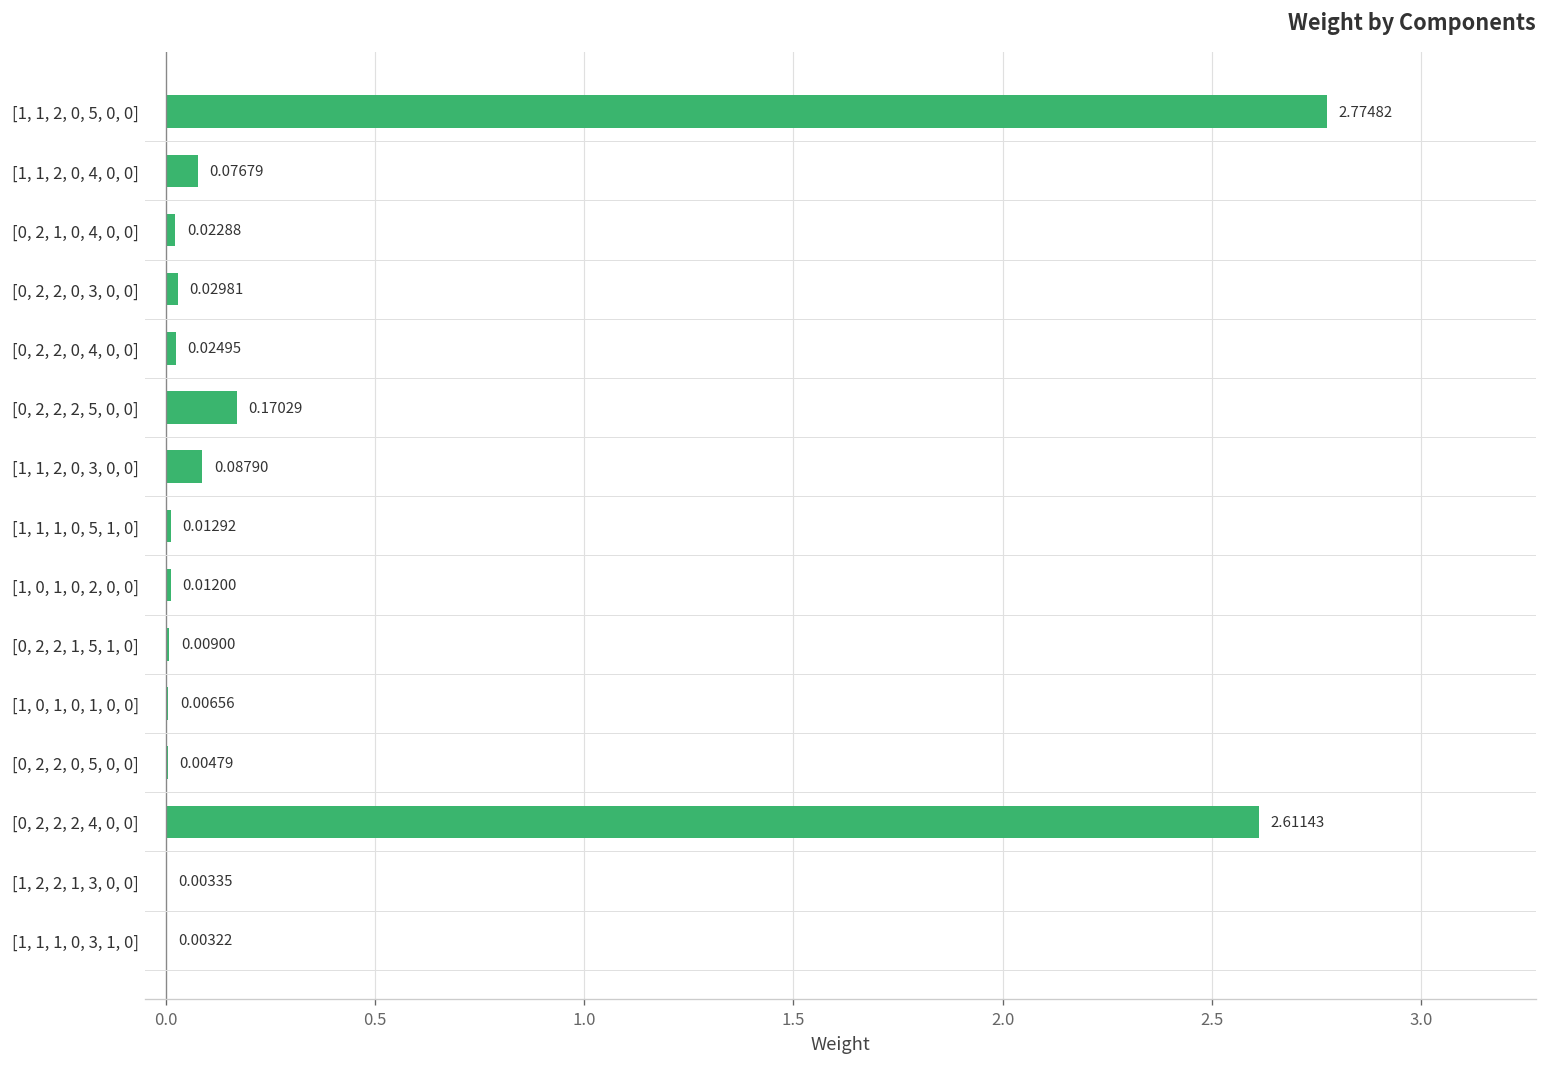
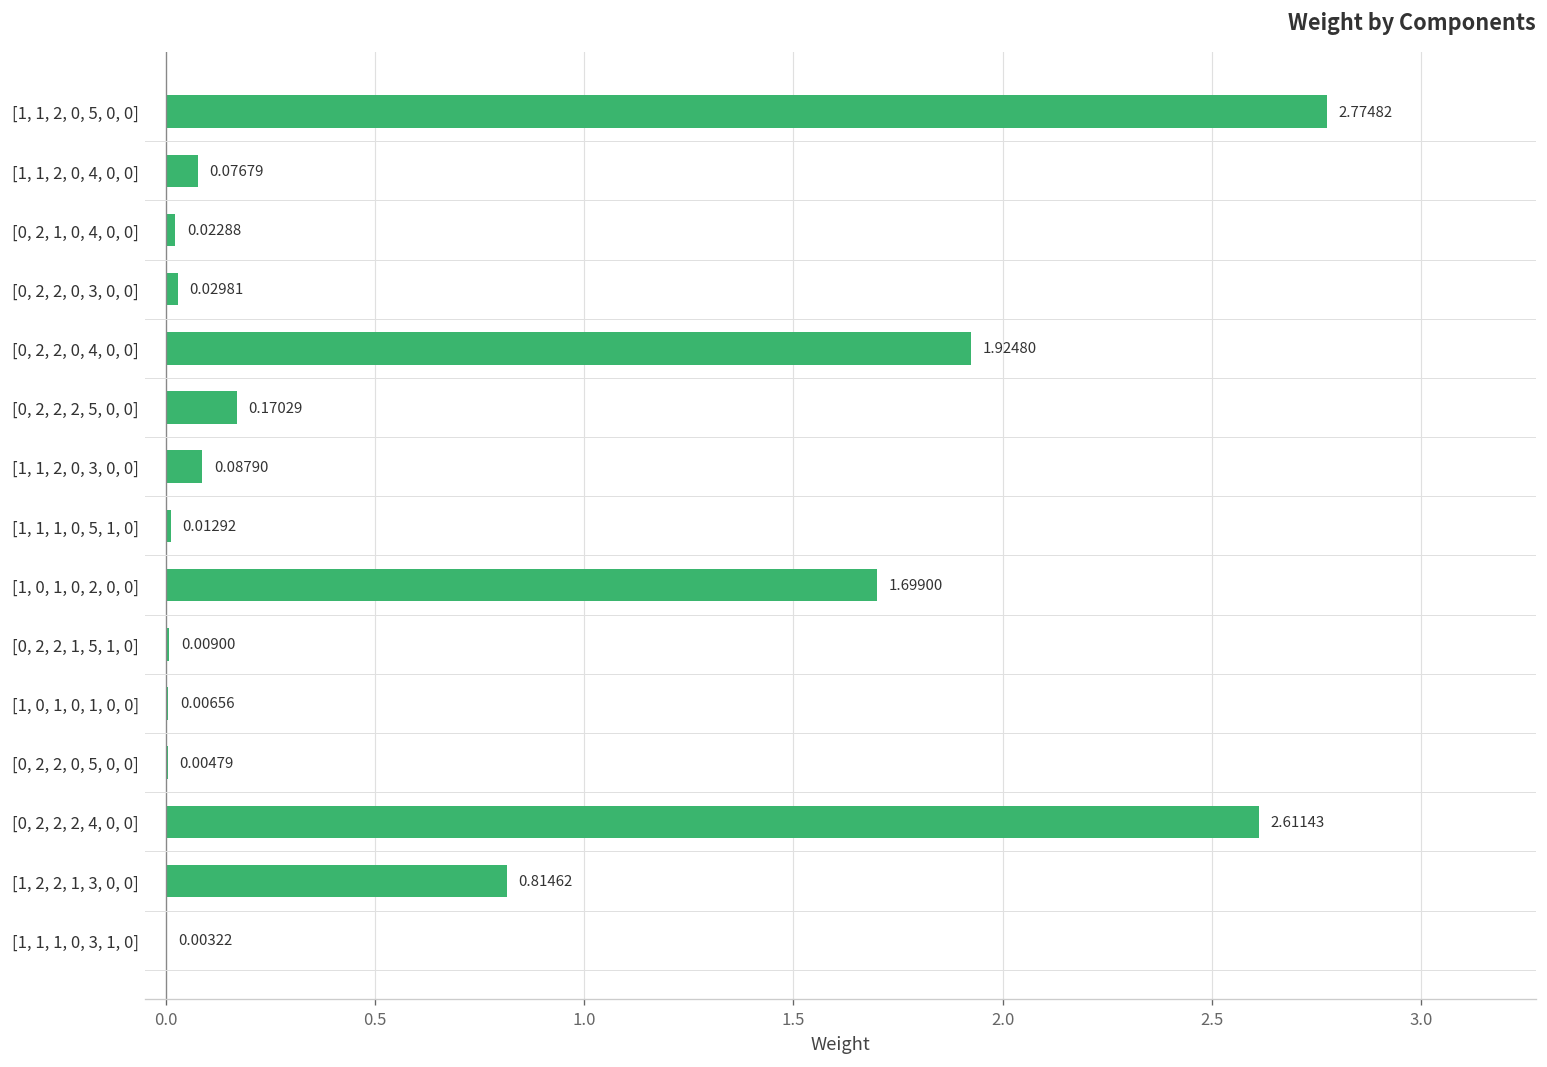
  {
    "[1, 1, 2, 0, 5, 0, 0]": 2.77482,
    "[1, 1, 2, 0, 4, 0, 0]": 0.07679,
    "[0, 2, 1, 0, 4, 0, 0]": 0.02288,
    "[0, 2, 2, 0, 3, 0, 0]": 0.02981,
-   "[0, 2, 2, 0, 4, 0, 0]": 0.02495,
+   "[0, 2, 2, 0, 4, 0, 0]": 1.92480,
    "[0, 2, 2, 2, 5, 0, 0]": 0.17029,
    "[1, 1, 2, 0, 3, 0, 0]": 0.08790,
    "[1, 1, 1, 0, 5, 1, 0]": 0.01292,
-   "[1, 0, 1, 0, 2, 0, 0]": 0.01200,
+   "[1, 0, 1, 0, 2, 0, 0]": 1.69900,
    "[0, 2, 2, 1, 5, 1, 0]": 0.00900,
    "[1, 0, 1, 0, 1, 0, 0]": 0.00656,
    "[0, 2, 2, 0, 5, 0, 0]": 0.00479,
    "[0, 2, 2, 2, 4, 0, 0]": 2.61143,
-   "[1, 2, 2, 1, 3, 0, 0]": 0.00335,
+   "[1, 2, 2, 1, 3, 0, 0]": 0.81462,
    "[1, 1, 1, 0, 3, 1, 0]": 0.00322
  }
